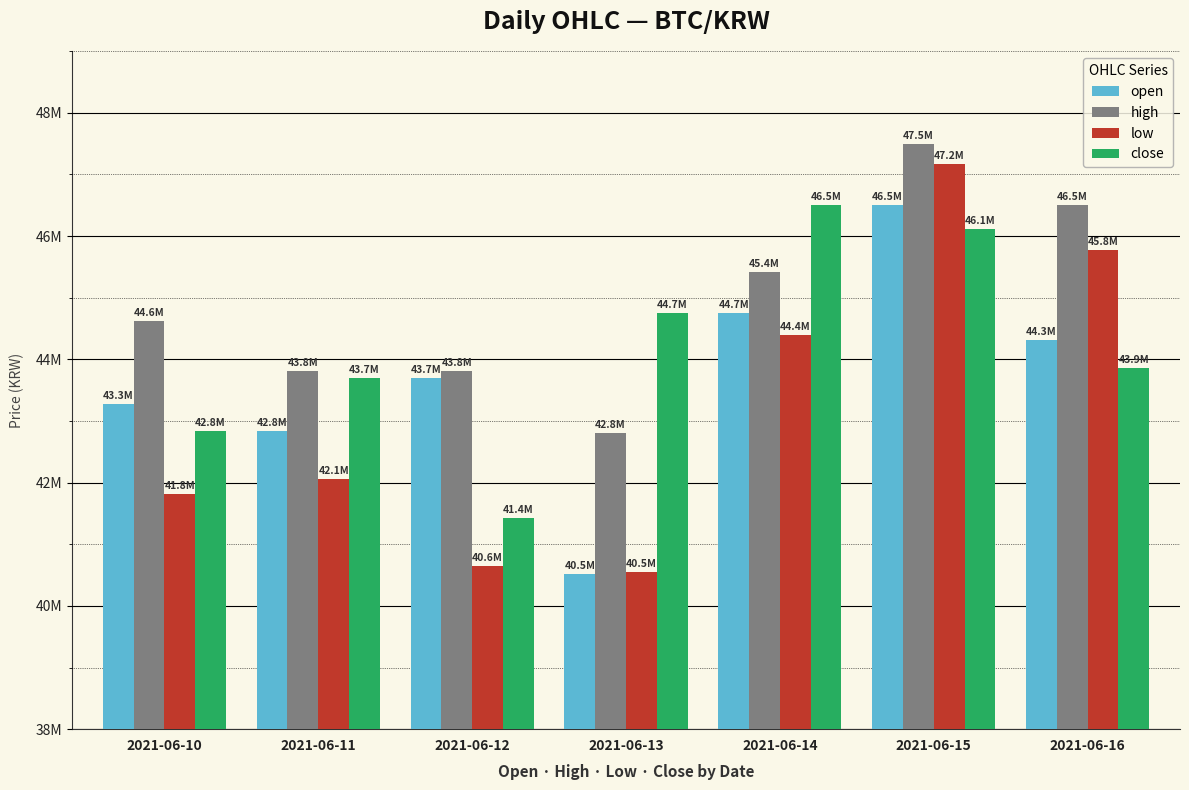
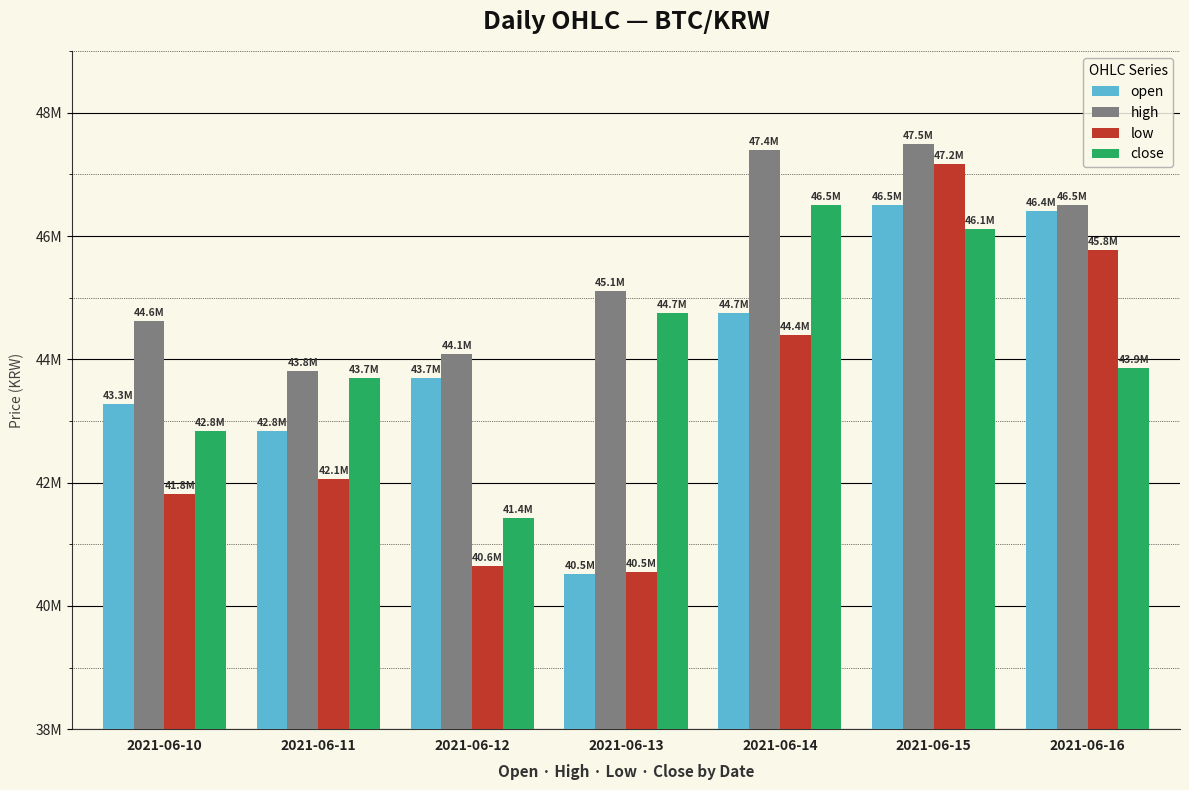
  {
    "open": {
      "2021-06-10": "43.3M",
      "2021-06-11": "42.8M",
      "2021-06-12": "43.7M",
      "2021-06-13": "40.5M",
      "2021-06-14": "44.7M",
      "2021-06-15": "46.5M",
-     "2021-06-16": "44.3M"
+     "2021-06-16": "46.4M"
    },
    "high": {
      "2021-06-10": "44.6M",
      "2021-06-11": "43.8M",
-     "2021-06-12": "43.8M",
-     "2021-06-13": "42.8M",
-     "2021-06-14": "45.4M",
+     "2021-06-12": "44.1M",
+     "2021-06-13": "45.1M",
+     "2021-06-14": "47.4M",
      "2021-06-15": "47.5M",
      "2021-06-16": "46.5M"
    },
    "low": {
      "2021-06-10": "41.8M",
      "2021-06-11": "42.1M",
      "2021-06-12": "40.6M",
      "2021-06-13": "40.5M",
      "2021-06-14": "44.4M",
      "2021-06-15": "47.2M",
      "2021-06-16": "45.8M"
    },
    "close": {
      "2021-06-10": "42.8M",
      "2021-06-11": "43.7M",
      "2021-06-12": "41.4M",
      "2021-06-13": "44.7M",
      "2021-06-14": "46.5M",
      "2021-06-15": "46.1M",
      "2021-06-16": "43.9M"
    }
  }
